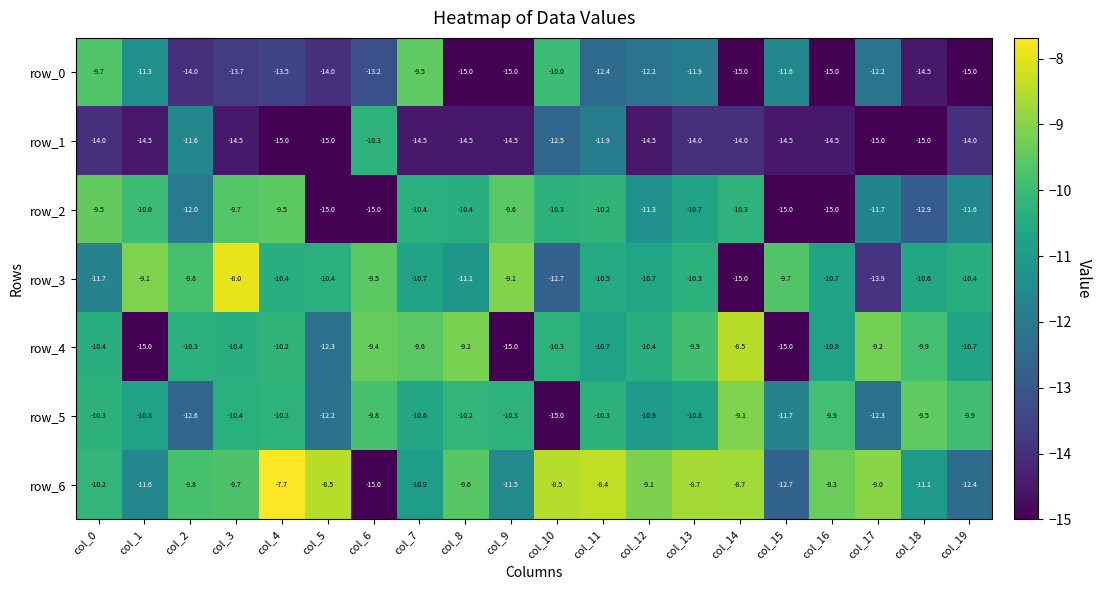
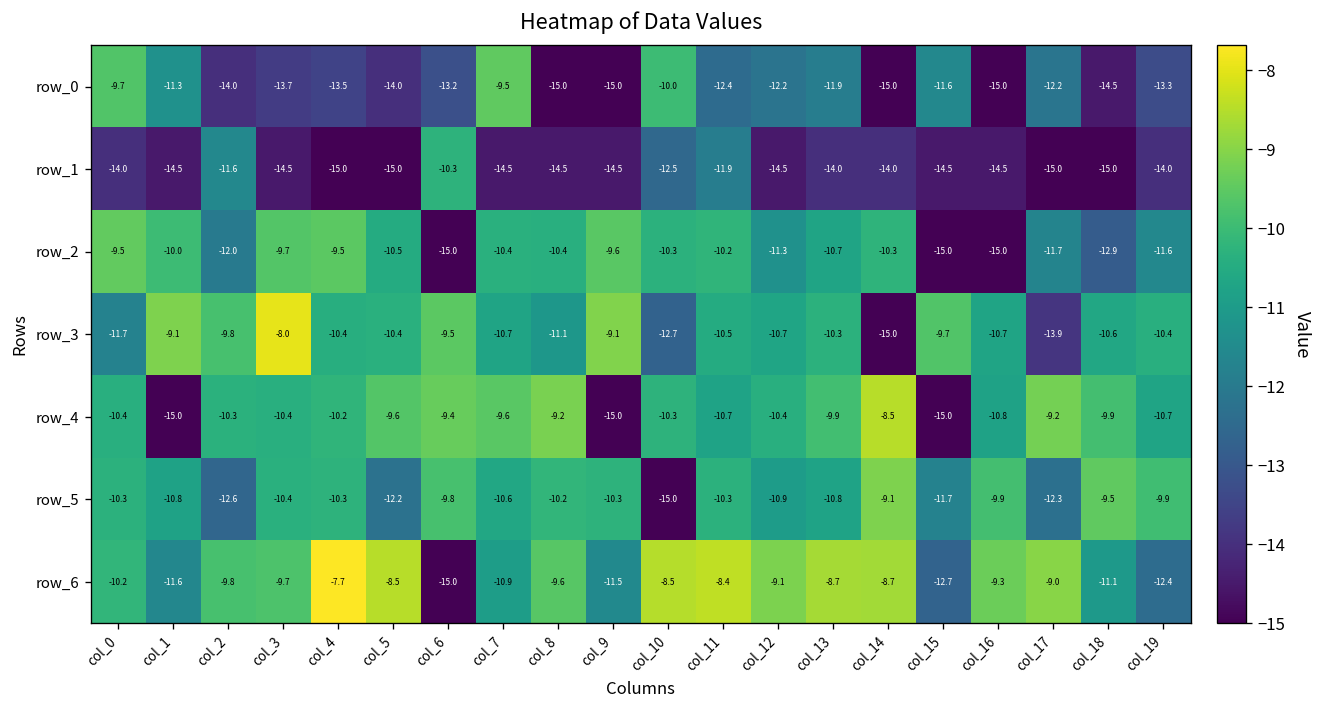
  {
    "row_0": {
      "col_0": -9.7,
      "col_1": -11.3,
      "col_2": -14.0,
      "col_3": -13.7,
      "col_4": -13.5,
      "col_5": -14.0,
      "col_6": -13.2,
      "col_7": -9.5,
      "col_8": -15.0,
      "col_9": -15.0,
      "col_10": -10.0,
      "col_11": -12.4,
      "col_12": -12.2,
      "col_13": -11.9,
      "col_14": -15.0,
      "col_15": -11.6,
      "col_16": -15.0,
      "col_17": -12.2,
      "col_18": -14.5,
-     "col_19": -15.0
+     "col_19": -13.3
    },
    "row_1": {
      "col_0": -14.0,
      "col_1": -14.5,
      "col_2": -11.6,
      "col_3": -14.5,
      "col_4": -15.0,
      "col_5": -15.0,
      "col_6": -10.3,
      "col_7": -14.5,
      "col_8": -14.5,
      "col_9": -14.5,
      "col_10": -12.5,
      "col_11": -11.9,
      "col_12": -14.5,
      "col_13": -14.0,
      "col_14": -14.0,
      "col_15": -14.5,
      "col_16": -14.5,
      "col_17": -15.0,
      "col_18": -15.0,
      "col_19": -14.0
    },
    "row_2": {
      "col_0": -9.5,
      "col_1": -10.0,
      "col_2": -12.0,
      "col_3": -9.7,
      "col_4": -9.5,
-     "col_5": -15.0,
+     "col_5": -10.5,
      "col_6": -15.0,
      "col_7": -10.4,
      "col_8": -10.4,
      "col_9": -9.6,
      "col_10": -10.3,
      "col_11": -10.2,
      "col_12": -11.3,
      "col_13": -10.7,
      "col_14": -10.3,
      "col_15": -15.0,
      "col_16": -15.0,
      "col_17": -11.7,
      "col_18": -12.9,
      "col_19": -11.6
    },
    "row_3": {
      "col_0": -11.7,
      "col_1": -9.1,
      "col_2": -9.8,
      "col_3": -8.0,
      "col_4": -10.4,
      "col_5": -10.4,
      "col_6": -9.5,
      "col_7": -10.7,
      "col_8": -11.1,
      "col_9": -9.1,
      "col_10": -12.7,
      "col_11": -10.5,
      "col_12": -10.7,
      "col_13": -10.3,
      "col_14": -15.0,
      "col_15": -9.7,
      "col_16": -10.7,
      "col_17": -13.9,
      "col_18": -10.6,
      "col_19": -10.4
    },
    "row_4": {
      "col_0": -10.4,
      "col_1": -15.0,
      "col_2": -10.3,
      "col_3": -10.4,
      "col_4": -10.2,
-     "col_5": -12.3,
+     "col_5": -9.6,
      "col_6": -9.4,
      "col_7": -9.6,
      "col_8": -9.2,
      "col_9": -15.0,
      "col_10": -10.3,
      "col_11": -10.7,
      "col_12": -10.4,
      "col_13": -9.9,
      "col_14": -8.5,
      "col_15": -15.0,
      "col_16": -10.8,
      "col_17": -9.2,
      "col_18": -9.9,
      "col_19": -10.7
    },
    "row_5": {
      "col_0": -10.3,
      "col_1": -10.8,
      "col_2": -12.6,
      "col_3": -10.4,
      "col_4": -10.3,
      "col_5": -12.2,
      "col_6": -9.8,
      "col_7": -10.6,
      "col_8": -10.2,
      "col_9": -10.3,
      "col_10": -15.0,
      "col_11": -10.3,
      "col_12": -10.9,
      "col_13": -10.8,
      "col_14": -9.1,
      "col_15": -11.7,
      "col_16": -9.9,
      "col_17": -12.3,
      "col_18": -9.5,
      "col_19": -9.9
    },
    "row_6": {
      "col_0": -10.2,
      "col_1": -11.6,
      "col_2": -9.8,
      "col_3": -9.7,
      "col_4": -7.7,
      "col_5": -8.5,
      "col_6": -15.0,
      "col_7": -10.9,
      "col_8": -9.6,
      "col_9": -11.5,
      "col_10": -8.5,
      "col_11": -8.4,
      "col_12": -9.1,
      "col_13": -8.7,
      "col_14": -8.7,
      "col_15": -12.7,
      "col_16": -9.3,
      "col_17": -9.0,
      "col_18": -11.1,
      "col_19": -12.4
    }
  }
